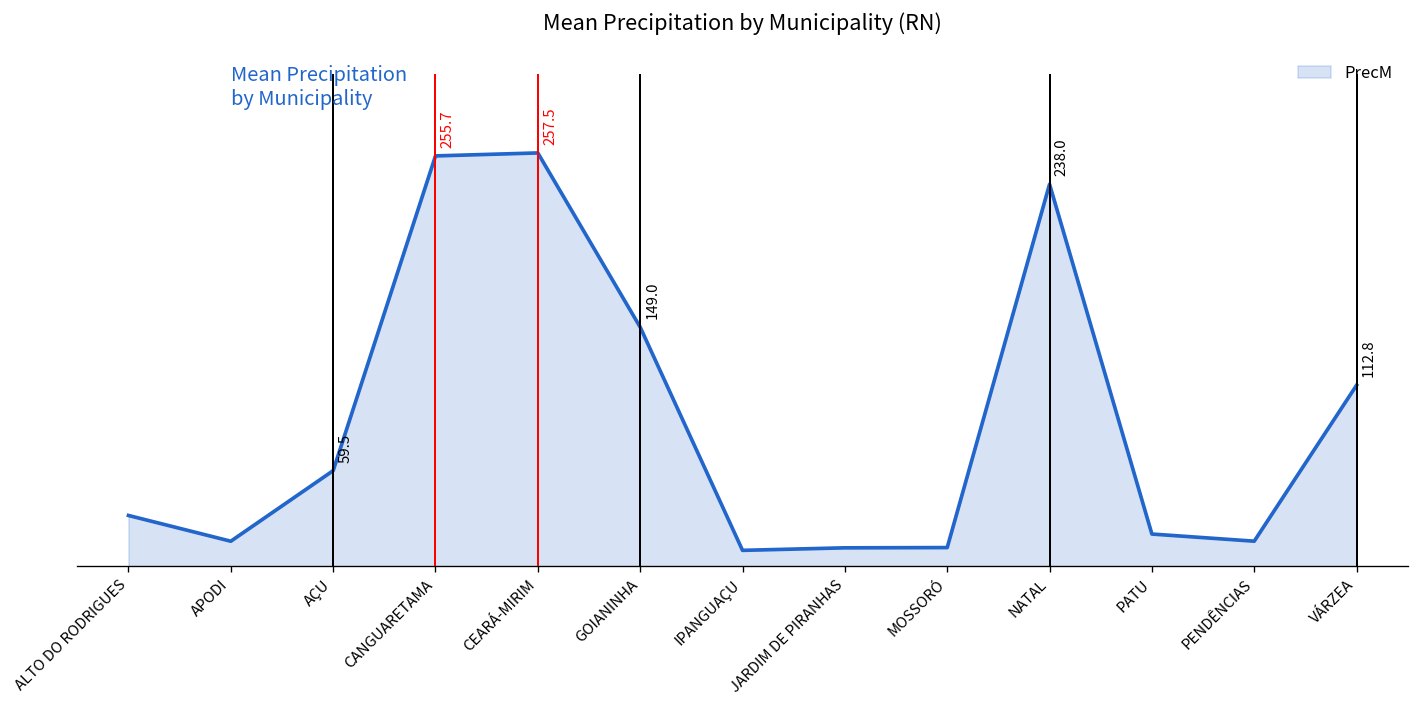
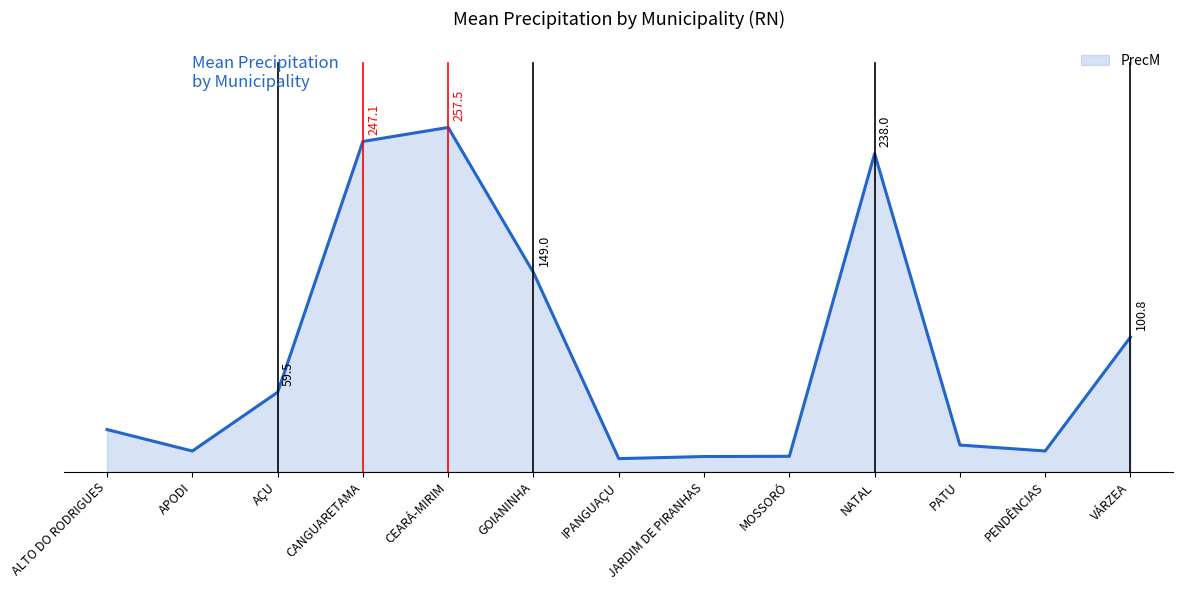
  {
    "AÇU": 59.5,
-   "CANGUARETAMA": 255.7,
+   "CANGUARETAMA": 247.1,
    "CEARÁ-MIRIM": 257.5,
    "GOIANINHA": 149.0,
    "NATAL": 238.0,
-   "VÁRZEA": 112.8
+   "VÁRZEA": 100.8
  }
